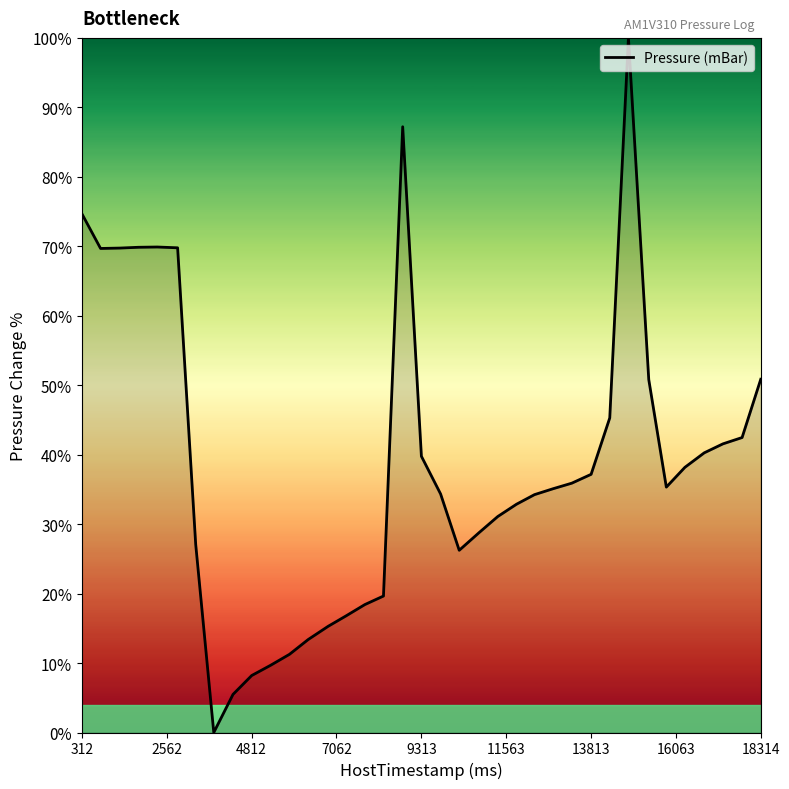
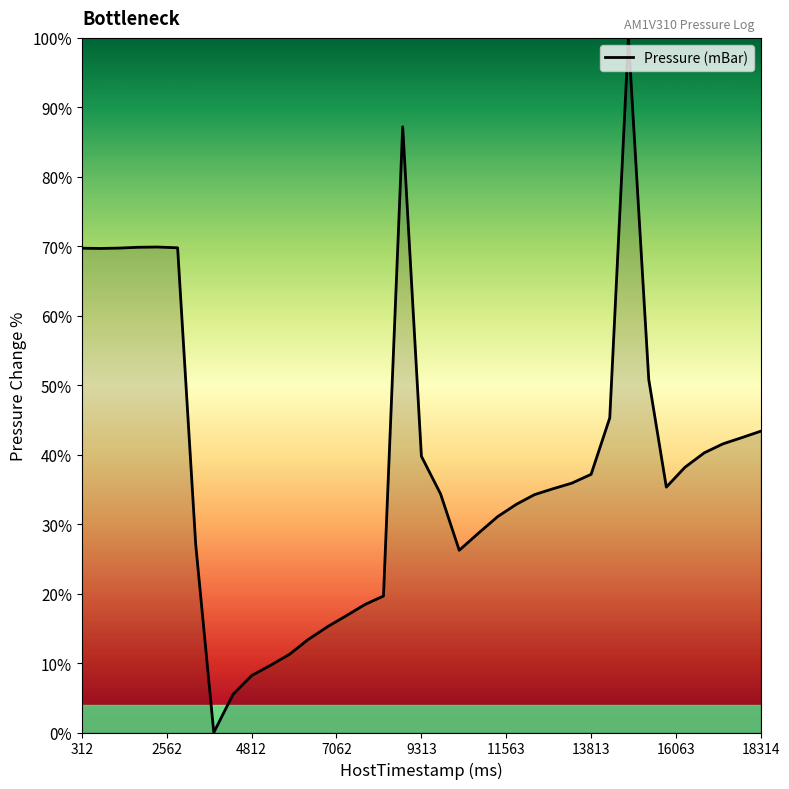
  {
-   "312": "75%",
+   "312": "70%",
    "4812": "8%",
    "9313": "40%",
    "13813": "37%",
-   "18314": "51%"
+   "18314": "43%"
  }
